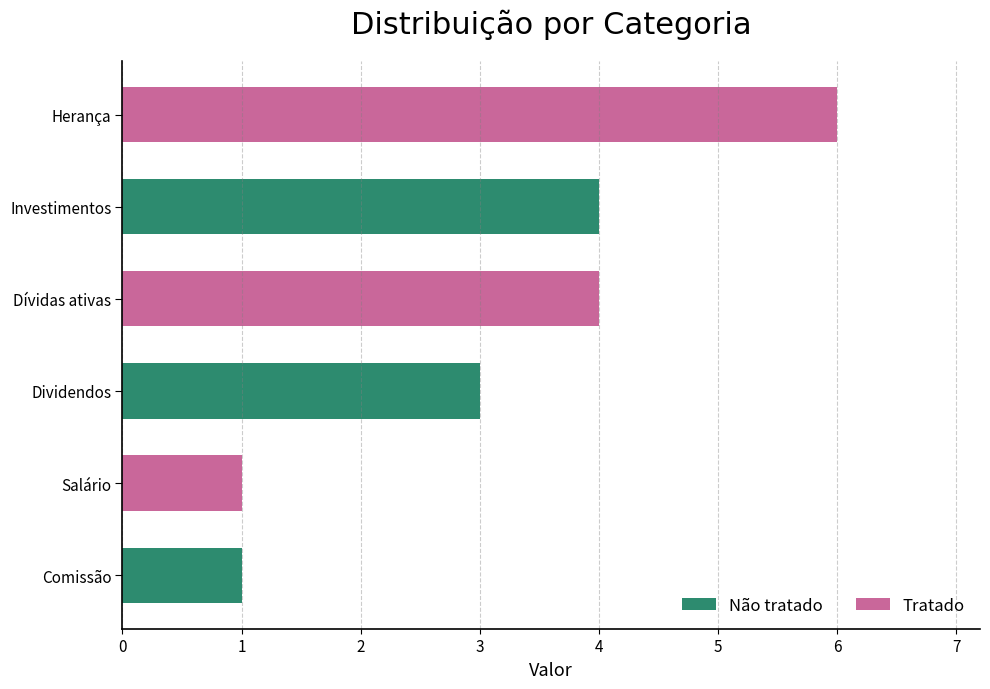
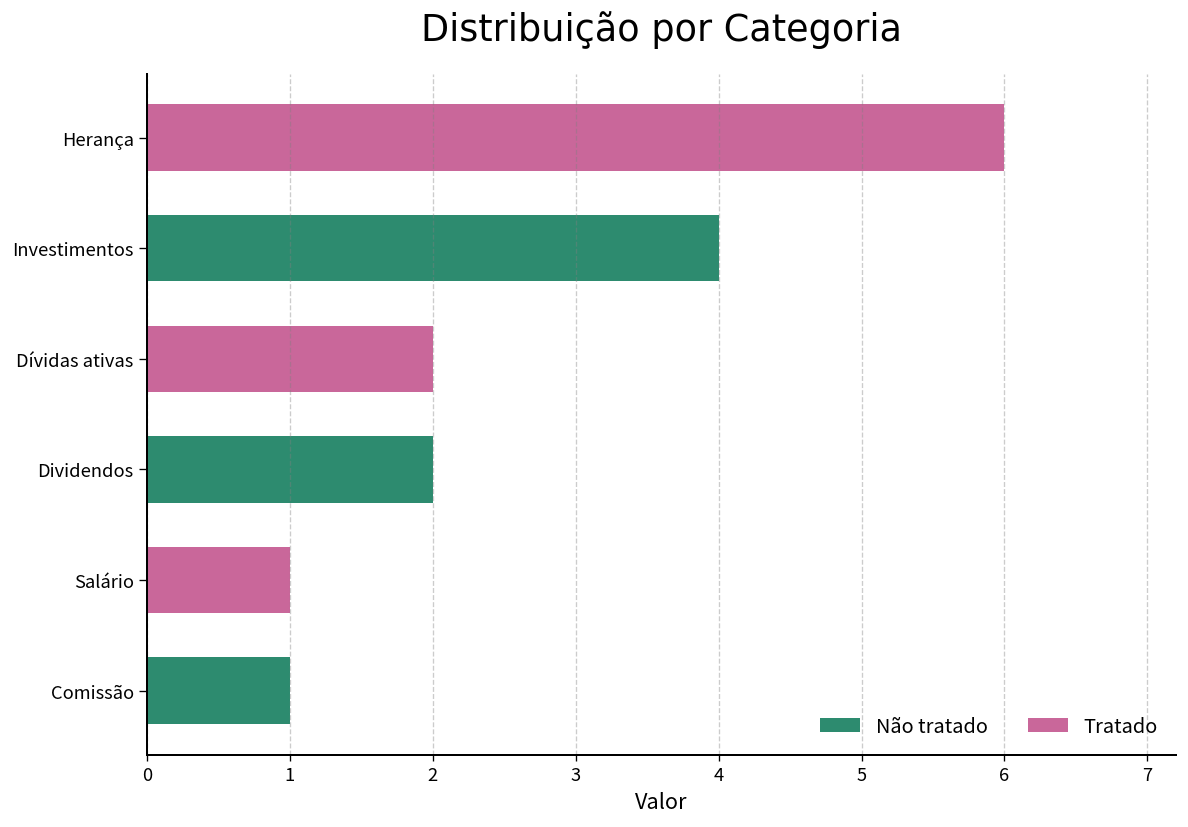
  {
    "Herança": 6,
    "Investimentos": 4,
-   "Dívidas ativas": 4,
-   "Dividendos": 3,
+   "Dívidas ativas": 2,
+   "Dividendos": 2,
    "Salário": 1,
    "Comissão": 1
  }
